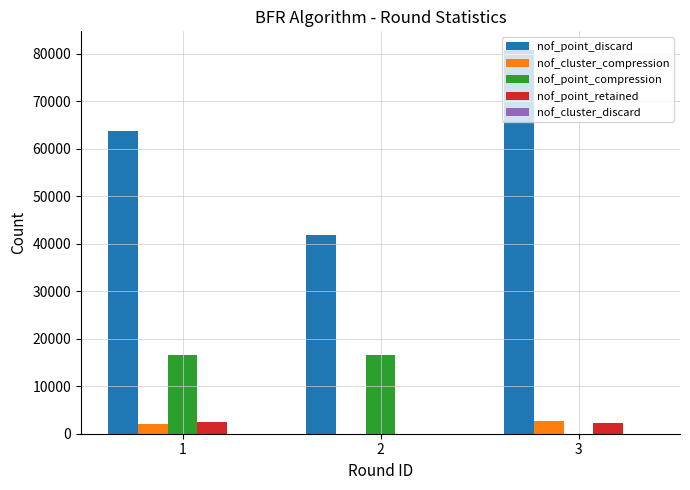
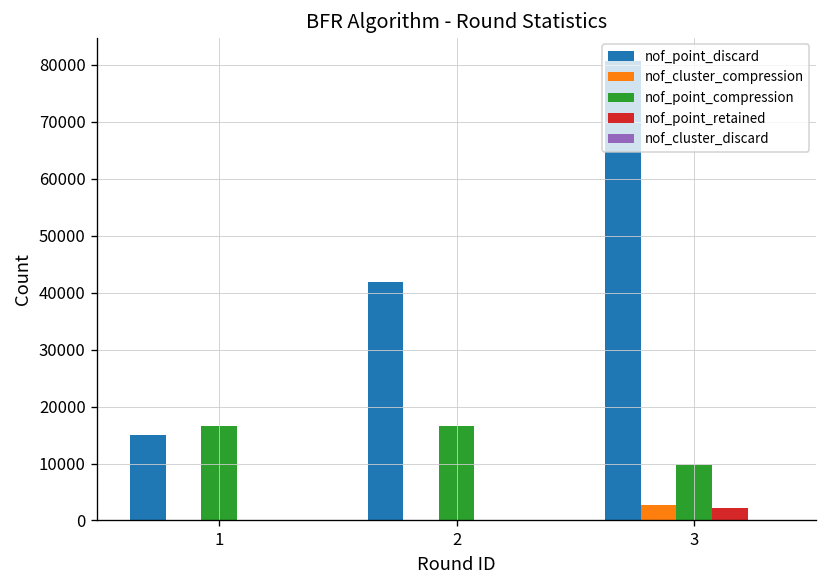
  {
    "nof_point_discard": {
-     "1": 64000,
+     "1": 15000,
      "2": 42000
    },
    "nof_cluster_compression": {
-     "1": 2000,
+     "1": 0,
      "3": 3000
    },
    "nof_point_compression": {
      "1": 17000,
      "2": 17000,
-     "3": 0
+     "3": 10000
    },
    "nof_point_retained": {
-     "1": 2000,
+     "1": 0,
      "3": 2000
    }
  }
